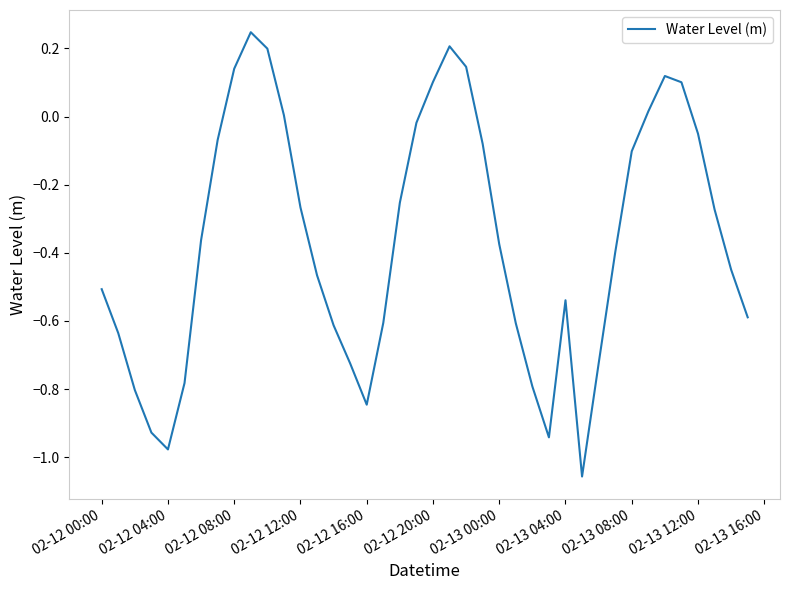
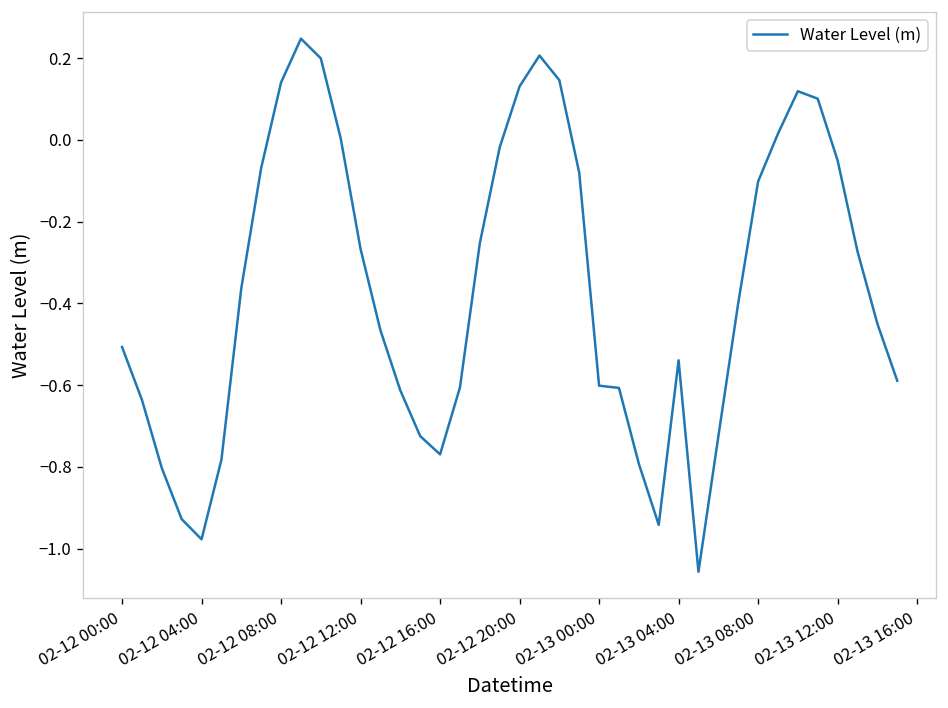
  {
    "02-12 00:00": -0.51,
    "02-12 04:00": -0.98,
    "02-12 08:00": 0.14,
    "02-12 12:00": -0.27,
-   "02-12 16:00": -0.85,
-   "02-12 20:00": 0.10,
-   "02-13 00:00": -0.37,
+   "02-12 16:00": -0.77,
+   "02-12 20:00": 0.13,
+   "02-13 00:00": -0.60,
    "02-13 04:00": -0.54,
    "02-13 08:00": -0.10,
    "02-13 12:00": -0.05
  }
